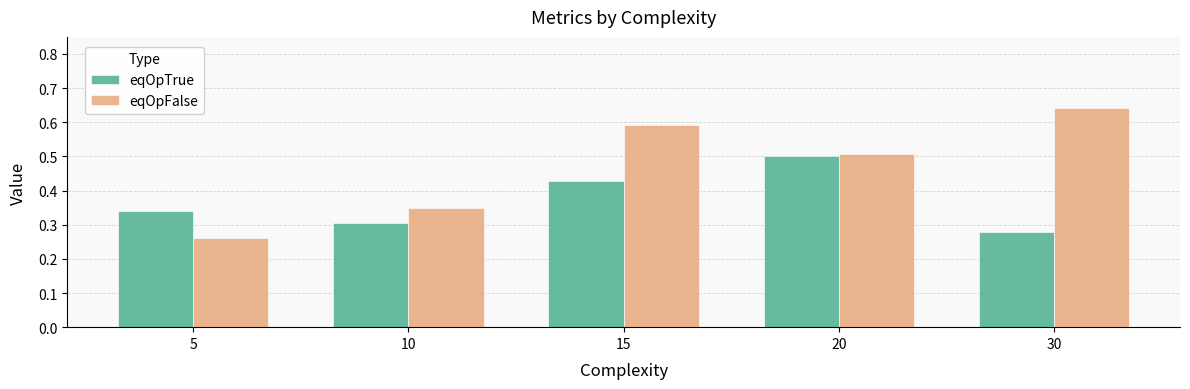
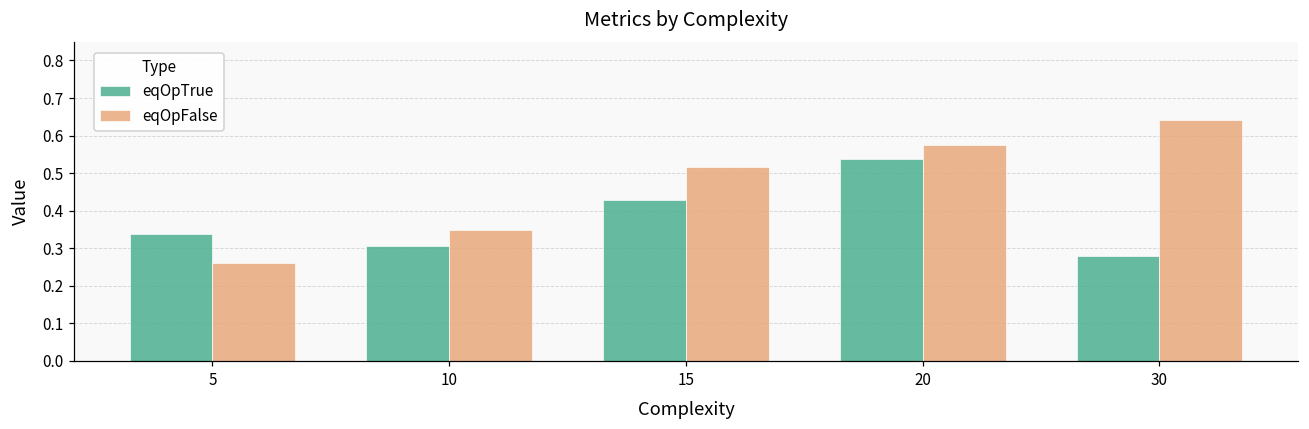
  {
    "eqOpTrue": {
      "5": 0.34,
      "10": 0.31,
      "15": 0.43,
-     "20": 0.50,
+     "20": 0.54,
      "30": 0.28
    },
    "eqOpFalse": {
      "5": 0.26,
      "10": 0.35,
-     "15": 0.59,
-     "20": 0.51,
+     "15": 0.52,
+     "20": 0.57,
      "30": 0.64
    }
  }
